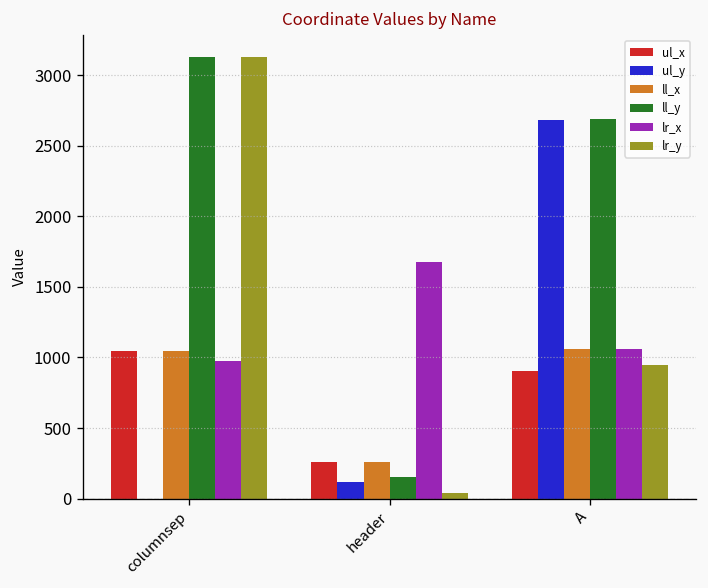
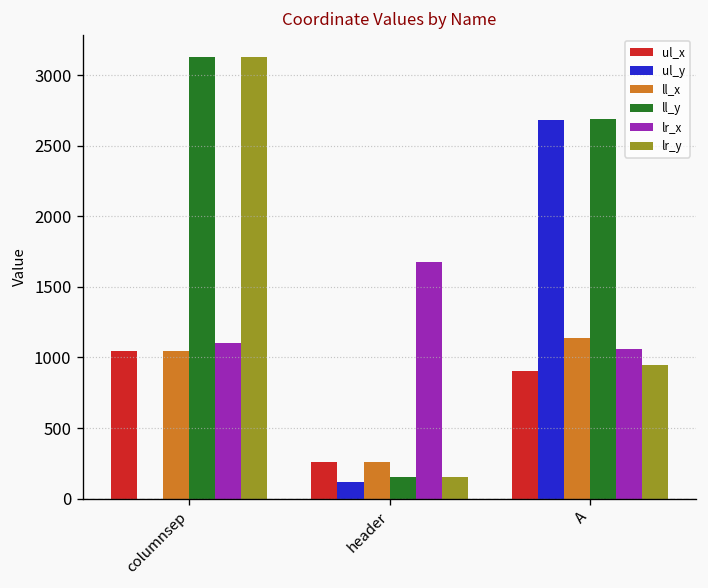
  {
    "ul_x": {
      "columnsep": 1050,
      "header": 260,
      "A": 910
    },
    "ul_y": {
      "columnsep": 0,
      "header": 120,
      "A": 2690
    },
    "ll_x": {
      "columnsep": 1050,
      "header": 260,
-     "A": 1060
+     "A": 1140
    },
    "ll_y": {
      "columnsep": 3130,
      "header": 150,
      "A": 2690
    },
    "lr_x": {
-     "columnsep": 970,
+     "columnsep": 1100,
      "header": 1680,
      "A": 1060
    },
    "lr_y": {
      "columnsep": 3130,
-     "header": 40,
+     "header": 150,
      "A": 940
    }
  }
